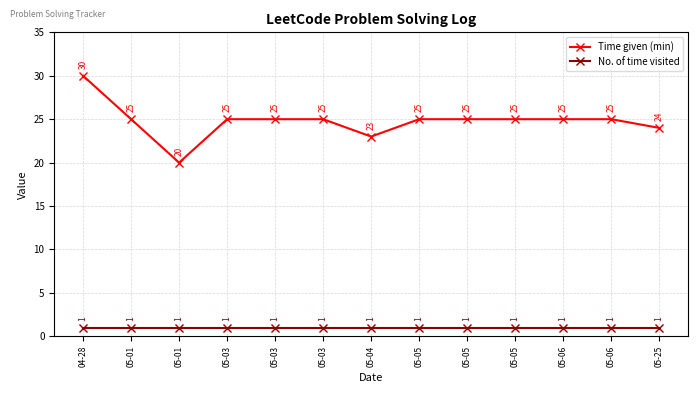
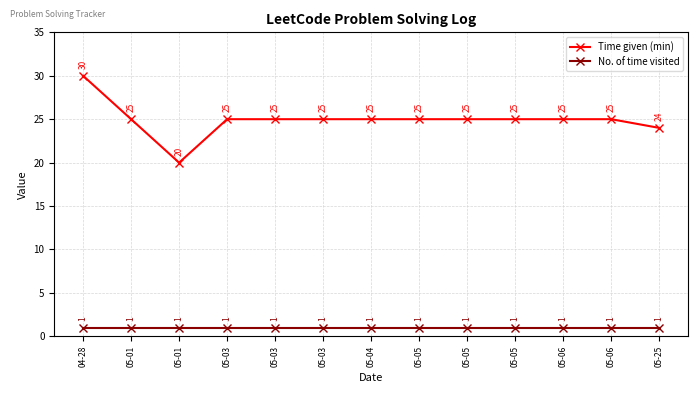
  {
    "Time given (min)": {
      "04-28": 30,
-     "05-04": 23,
+     "05-04": 25,
      "05-25": 24
    },
    "No. of time visited": {
      "04-28": 1,
      "05-04": 1,
      "05-25": 1
    }
  }
